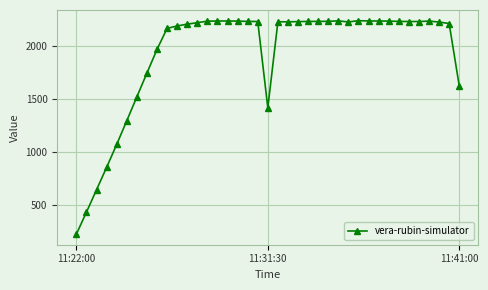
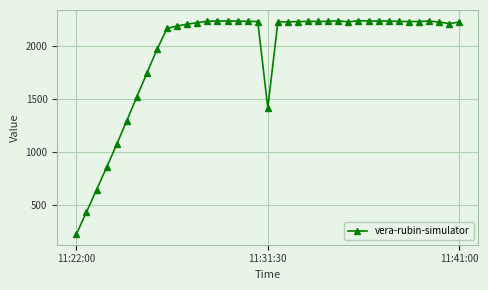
  {
    "11:22:00": 220,
    "11:31:30": 1420,
-   "11:41:00": 1630
+   "11:41:00": 2230
  }
